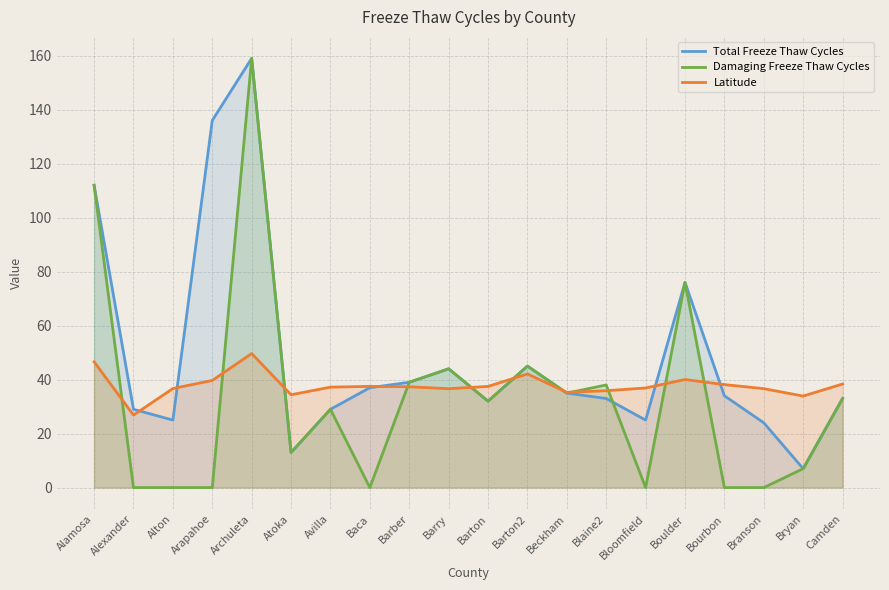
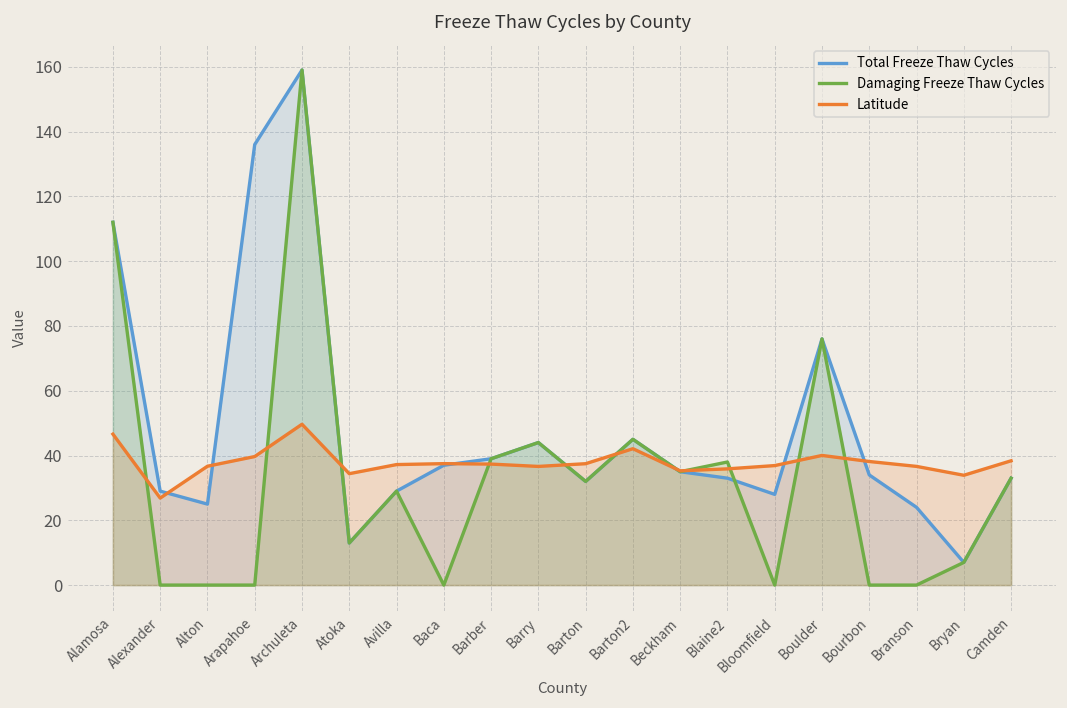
  {
    "Total Freeze Thaw Cycles": {
      "Alexander": 29,
      "Alton": 25,
      "Arapahoe": 136,
      "Blaine2": 33,
-     "Bloomfield": 25,
+     "Bloomfield": 28,
      "Bourbon": 34,
      "Branson": 24
    },
    "Damaging Freeze Thaw Cycles": {
      "Alexander": 0,
      "Alton": 0,
      "Arapahoe": 0,
      "Baca": 0,
      "Blaine2": 38,
      "Bloomfield": 0,
      "Bourbon": 0,
      "Branson": 0
    },
    "Latitude": {
      "Alamosa": 47,
      "Alexander": 27,
      "Alton": 37,
      "Arapahoe": 40,
      "Archuleta": 50,
      "Atoka": 34,
      "Avilla": 37,
      "Barber": 37,
      "Barry": 37,
      "Barton": 37,
      "Barton2": 42,
      "Blaine2": 36,
      "Bloomfield": 37,
      "Boulder": 40,
      "Bourbon": 38,
      "Branson": 37,
      "Bryan": 34,
      "Camden": 38
    }
  }
